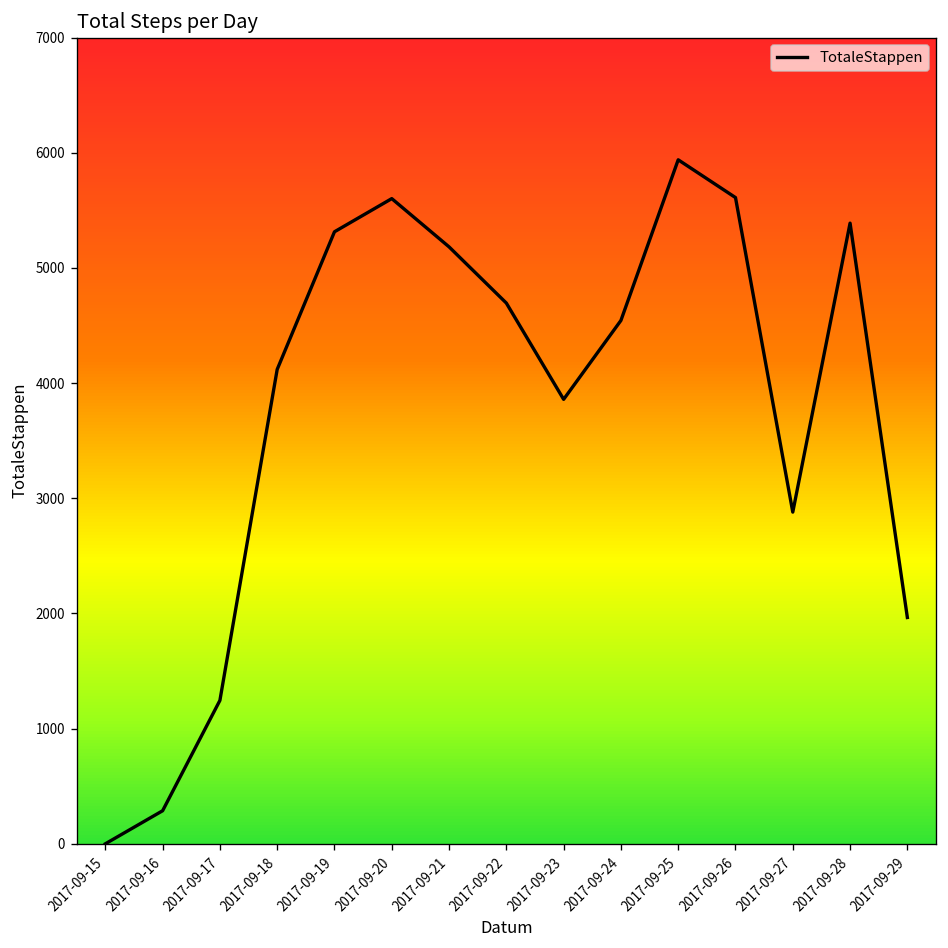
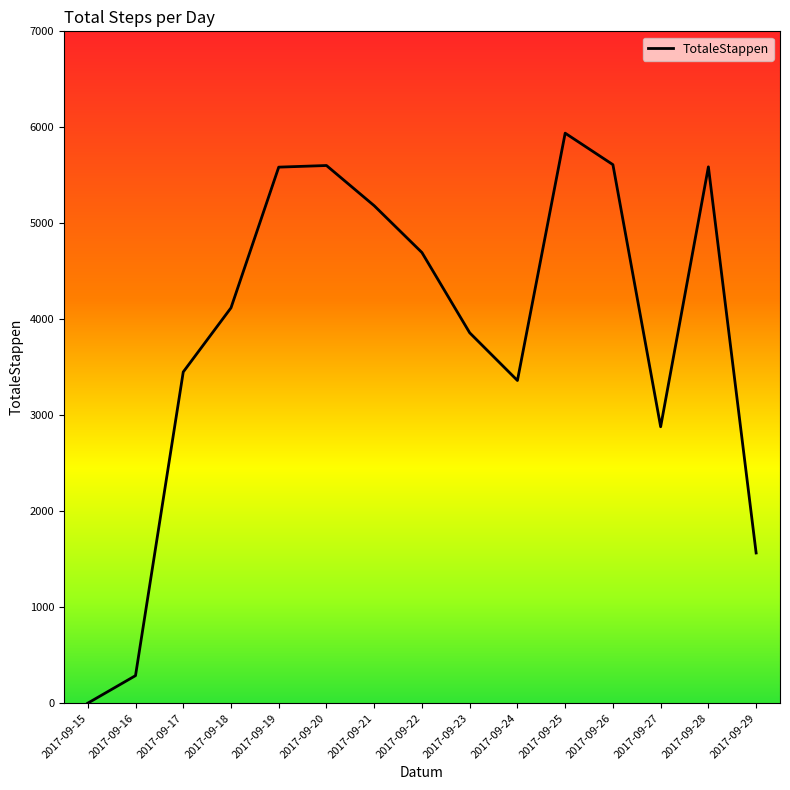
  {
    "2017-09-15": 0,
    "2017-09-16": 300,
-   "2017-09-17": 1200,
+   "2017-09-17": 3500,
    "2017-09-18": 4100,
-   "2017-09-19": 5300,
+   "2017-09-19": 5600,
    "2017-09-20": 5600,
    "2017-09-21": 5200,
    "2017-09-22": 4700,
    "2017-09-23": 3900,
-   "2017-09-24": 4500,
+   "2017-09-24": 3400,
    "2017-09-25": 5900,
    "2017-09-26": 5600,
    "2017-09-27": 2900,
-   "2017-09-28": 5400,
-   "2017-09-29": 2000
+   "2017-09-28": 5600,
+   "2017-09-29": 1600
  }
